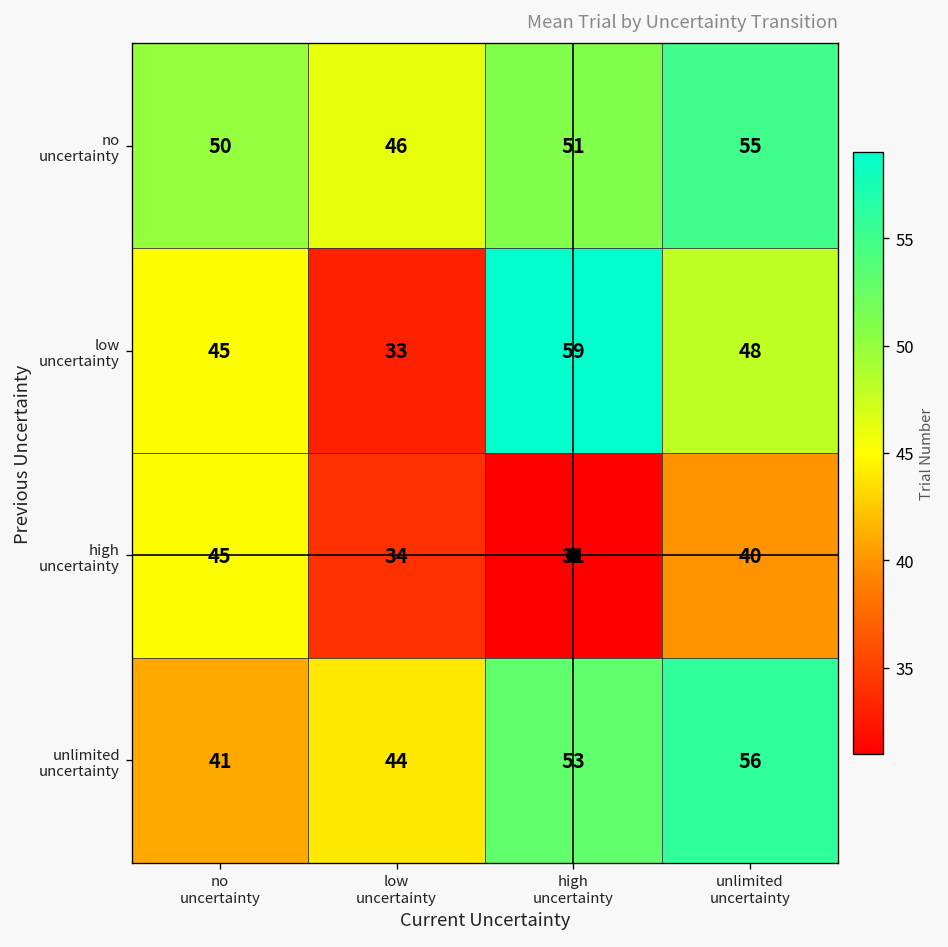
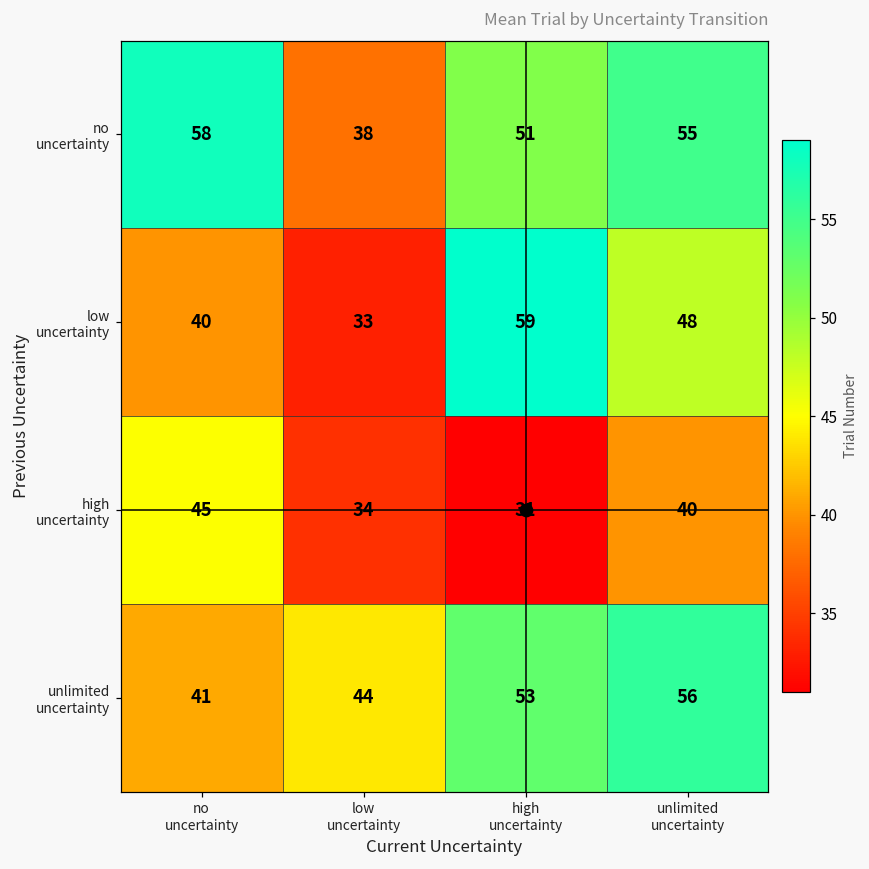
  {
    "no uncertainty": {
-     "no uncertainty": 50,
-     "low uncertainty": 46,
+     "no uncertainty": 58,
+     "low uncertainty": 38,
      "high uncertainty": 51,
      "unlimited uncertainty": 55
    },
    "low uncertainty": {
-     "no uncertainty": 45,
+     "no uncertainty": 40,
      "low uncertainty": 33,
      "high uncertainty": 59,
      "unlimited uncertainty": 48
    },
    "high uncertainty": {
      "no uncertainty": 45,
      "low uncertainty": 34,
      "unlimited uncertainty": 40
    },
    "unlimited uncertainty": {
      "no uncertainty": 41,
      "low uncertainty": 44,
      "high uncertainty": 53,
      "unlimited uncertainty": 56
    }
  }
